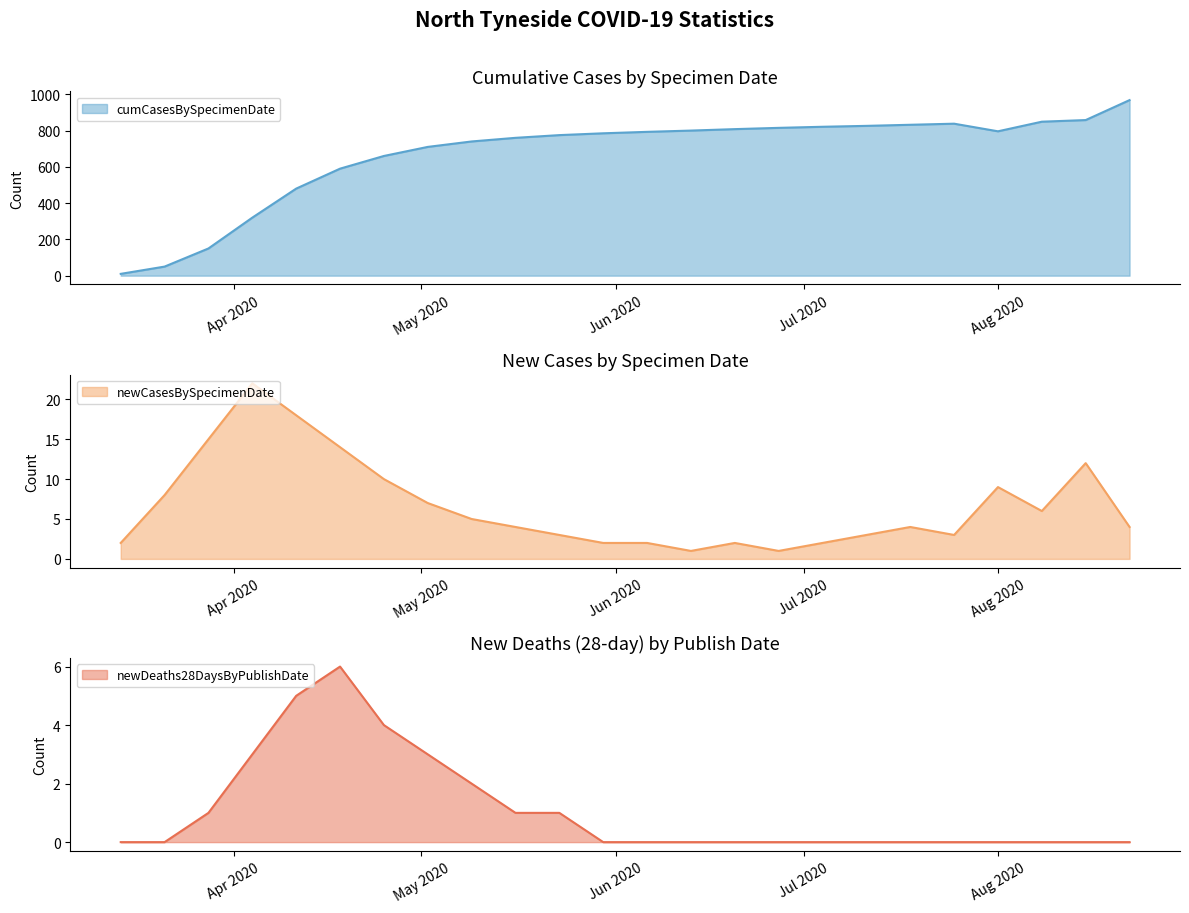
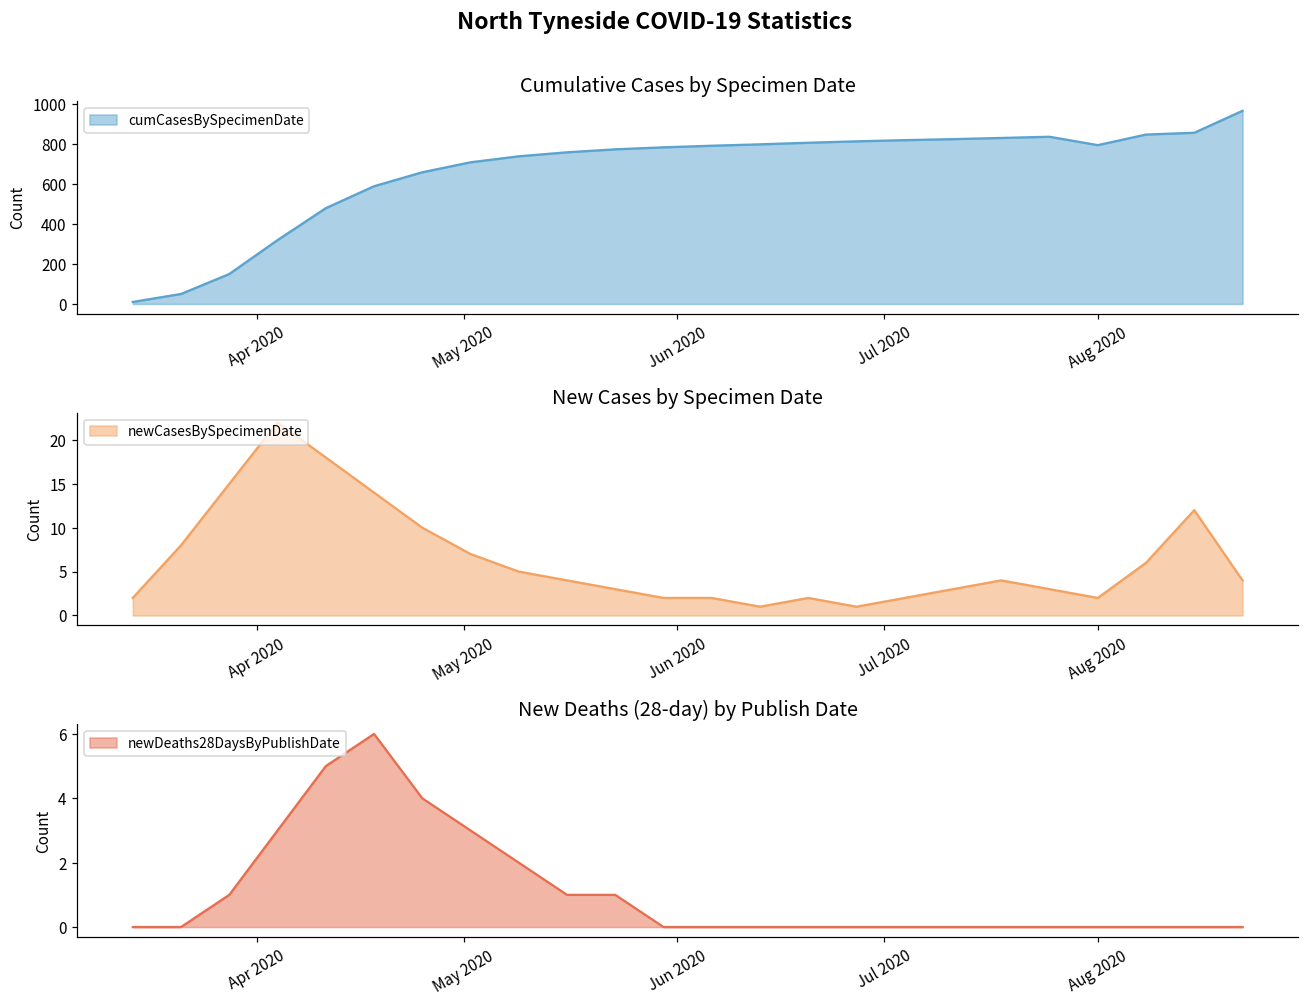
  {
    "Cumulative Cases by Specimen Date": {
      "Aug 2020": 800
    },
    "New Cases by Specimen Date": {
-     "Aug 2020": 9
+     "Aug 2020": 2
    },
    "New Deaths (28-day) by Publish Date": {
      "Aug 2020": 0.0
    }
  }
